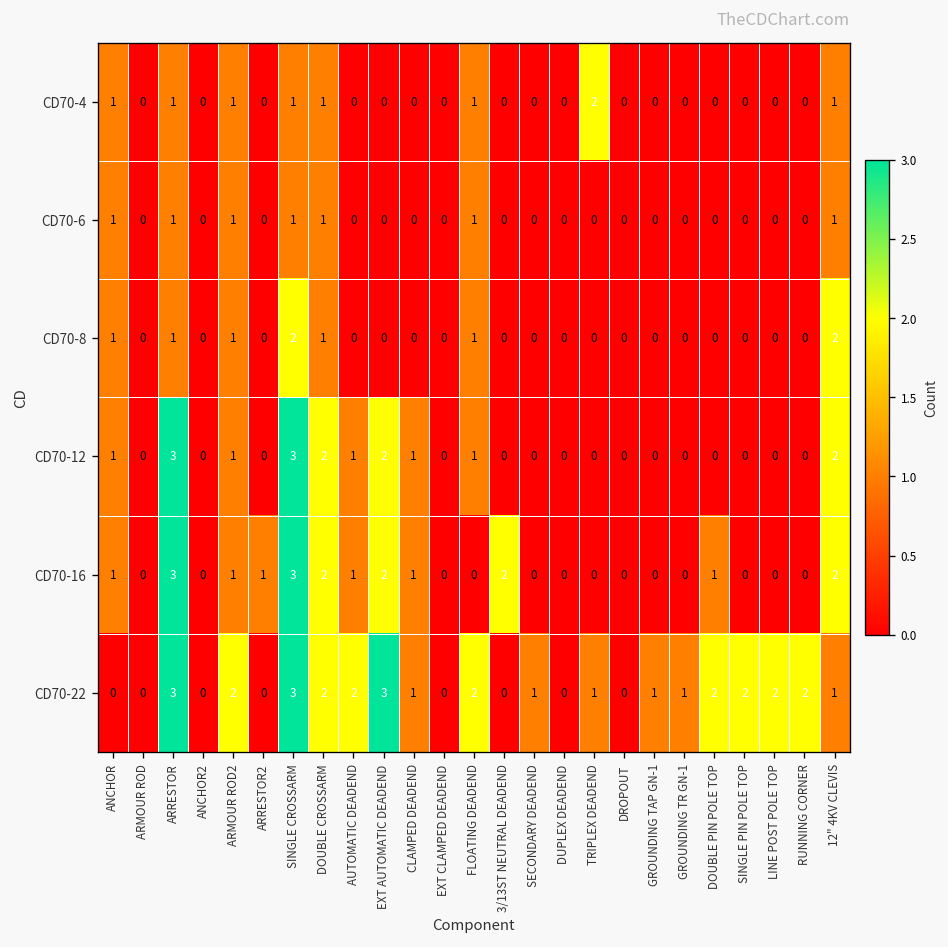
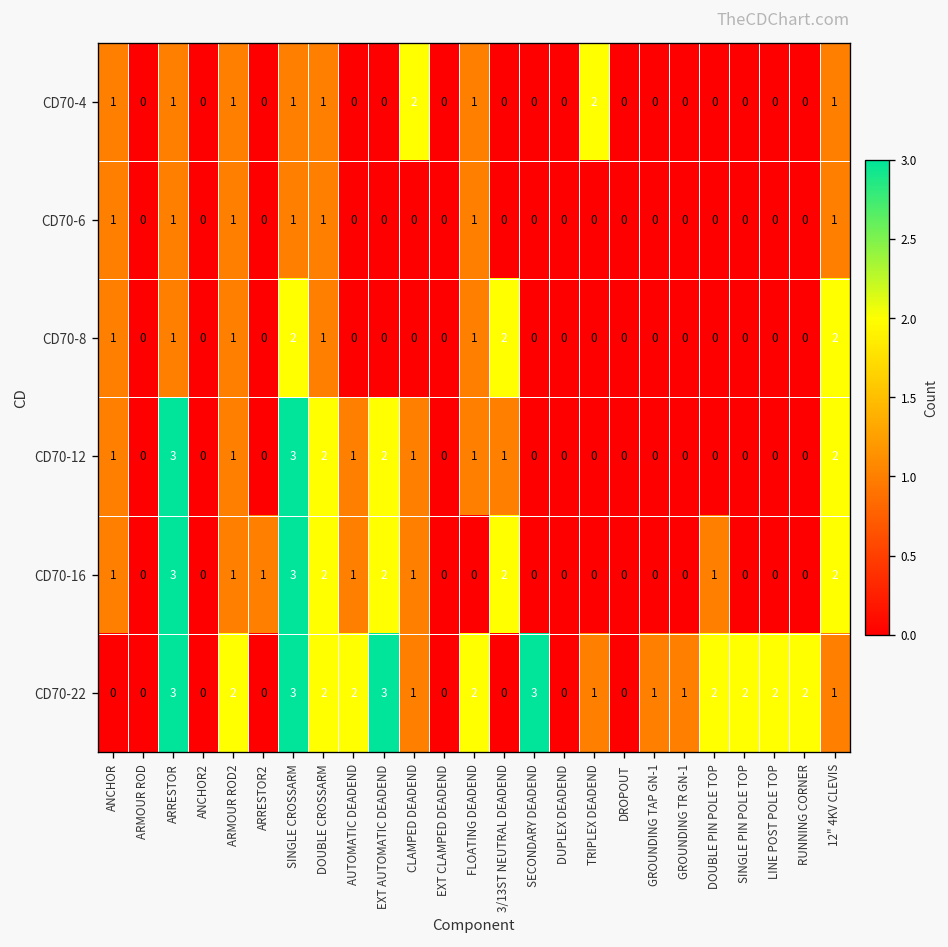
  {
    "CD70-4": {
      "ANCHOR": 1,
      "ARMOUR ROD": 0,
      "ARRESTOR": 1,
      "ANCHOR2": 0,
      "ARMOUR ROD2": 1,
      "ARRESTOR2": 0,
      "SINGLE CROSSARM": 1,
      "DOUBLE CROSSARM": 1,
      "AUTOMATIC DEADEND": 0,
      "EXT AUTOMATIC DEADEND": 0,
-     "CLAMPED DEADEND": 0,
+     "CLAMPED DEADEND": 2,
      "EXT CLAMPED DEADEND": 0,
      "FLOATING DEADEND": 1,
      "3/13ST NEUTRAL DEADEND": 0,
      "SECONDARY DEADEND": 0,
      "DUPLEX DEADEND": 0,
      "TRIPLEX DEADEND": 2,
      "DROPOUT": 0,
      "GROUNDING TAP GN-1": 0,
      "GROUNDING TR GN-1": 0,
      "DOUBLE PIN POLE TOP": 0,
      "SINGLE PIN POLE TOP": 0,
      "LINE POST POLE TOP": 0,
      "RUNNING CORNER": 0,
      "12\" 4KV CLEVIS": 1
    },
    "CD70-6": {
      "ANCHOR": 1,
      "ARMOUR ROD": 0,
      "ARRESTOR": 1,
      "ANCHOR2": 0,
      "ARMOUR ROD2": 1,
      "ARRESTOR2": 0,
      "SINGLE CROSSARM": 1,
      "DOUBLE CROSSARM": 1,
      "AUTOMATIC DEADEND": 0,
      "EXT AUTOMATIC DEADEND": 0,
      "CLAMPED DEADEND": 0,
      "EXT CLAMPED DEADEND": 0,
      "FLOATING DEADEND": 1,
      "3/13ST NEUTRAL DEADEND": 0,
      "SECONDARY DEADEND": 0,
      "DUPLEX DEADEND": 0,
      "TRIPLEX DEADEND": 0,
      "DROPOUT": 0,
      "GROUNDING TAP GN-1": 0,
      "GROUNDING TR GN-1": 0,
      "DOUBLE PIN POLE TOP": 0,
      "SINGLE PIN POLE TOP": 0,
      "LINE POST POLE TOP": 0,
      "RUNNING CORNER": 0,
      "12\" 4KV CLEVIS": 1
    },
    "CD70-8": {
      "ANCHOR": 1,
      "ARMOUR ROD": 0,
      "ARRESTOR": 1,
      "ANCHOR2": 0,
      "ARMOUR ROD2": 1,
      "ARRESTOR2": 0,
      "SINGLE CROSSARM": 2,
      "DOUBLE CROSSARM": 1,
      "AUTOMATIC DEADEND": 0,
      "EXT AUTOMATIC DEADEND": 0,
      "CLAMPED DEADEND": 0,
      "EXT CLAMPED DEADEND": 0,
      "FLOATING DEADEND": 1,
-     "3/13ST NEUTRAL DEADEND": 0,
+     "3/13ST NEUTRAL DEADEND": 2,
      "SECONDARY DEADEND": 0,
      "DUPLEX DEADEND": 0,
      "TRIPLEX DEADEND": 0,
      "DROPOUT": 0,
      "GROUNDING TAP GN-1": 0,
      "GROUNDING TR GN-1": 0,
      "DOUBLE PIN POLE TOP": 0,
      "SINGLE PIN POLE TOP": 0,
      "LINE POST POLE TOP": 0,
      "RUNNING CORNER": 0,
      "12\" 4KV CLEVIS": 2
    },
    "CD70-12": {
      "ANCHOR": 1,
      "ARMOUR ROD": 0,
      "ARRESTOR": 3,
      "ANCHOR2": 0,
      "ARMOUR ROD2": 1,
      "ARRESTOR2": 0,
      "SINGLE CROSSARM": 3,
      "DOUBLE CROSSARM": 2,
      "AUTOMATIC DEADEND": 1,
      "EXT AUTOMATIC DEADEND": 2,
      "CLAMPED DEADEND": 1,
      "EXT CLAMPED DEADEND": 0,
      "FLOATING DEADEND": 1,
-     "3/13ST NEUTRAL DEADEND": 0,
+     "3/13ST NEUTRAL DEADEND": 1,
      "SECONDARY DEADEND": 0,
      "DUPLEX DEADEND": 0,
      "TRIPLEX DEADEND": 0,
      "DROPOUT": 0,
      "GROUNDING TAP GN-1": 0,
      "GROUNDING TR GN-1": 0,
      "DOUBLE PIN POLE TOP": 0,
      "SINGLE PIN POLE TOP": 0,
      "LINE POST POLE TOP": 0,
      "RUNNING CORNER": 0,
      "12\" 4KV CLEVIS": 2
    },
    "CD70-16": {
      "ANCHOR": 1,
      "ARMOUR ROD": 0,
      "ARRESTOR": 3,
      "ANCHOR2": 0,
      "ARMOUR ROD2": 1,
      "ARRESTOR2": 1,
      "SINGLE CROSSARM": 3,
      "DOUBLE CROSSARM": 2,
      "AUTOMATIC DEADEND": 1,
      "EXT AUTOMATIC DEADEND": 2,
      "CLAMPED DEADEND": 1,
      "EXT CLAMPED DEADEND": 0,
      "FLOATING DEADEND": 0,
      "3/13ST NEUTRAL DEADEND": 2,
      "SECONDARY DEADEND": 0,
      "DUPLEX DEADEND": 0,
      "TRIPLEX DEADEND": 0,
      "DROPOUT": 0,
      "GROUNDING TAP GN-1": 0,
      "GROUNDING TR GN-1": 0,
      "DOUBLE PIN POLE TOP": 1,
      "SINGLE PIN POLE TOP": 0,
      "LINE POST POLE TOP": 0,
      "RUNNING CORNER": 0,
      "12\" 4KV CLEVIS": 2
    },
    "CD70-22": {
      "ANCHOR": 0,
      "ARMOUR ROD": 0,
      "ARRESTOR": 3,
      "ANCHOR2": 0,
      "ARMOUR ROD2": 2,
      "ARRESTOR2": 0,
      "SINGLE CROSSARM": 3,
      "DOUBLE CROSSARM": 2,
      "AUTOMATIC DEADEND": 2,
      "EXT AUTOMATIC DEADEND": 3,
      "CLAMPED DEADEND": 1,
      "EXT CLAMPED DEADEND": 0,
      "FLOATING DEADEND": 2,
      "3/13ST NEUTRAL DEADEND": 0,
-     "SECONDARY DEADEND": 1,
+     "SECONDARY DEADEND": 3,
      "DUPLEX DEADEND": 0,
      "TRIPLEX DEADEND": 1,
      "DROPOUT": 0,
      "GROUNDING TAP GN-1": 1,
      "GROUNDING TR GN-1": 1,
      "DOUBLE PIN POLE TOP": 2,
      "SINGLE PIN POLE TOP": 2,
      "LINE POST POLE TOP": 2,
      "RUNNING CORNER": 2,
      "12\" 4KV CLEVIS": 1
    }
  }
